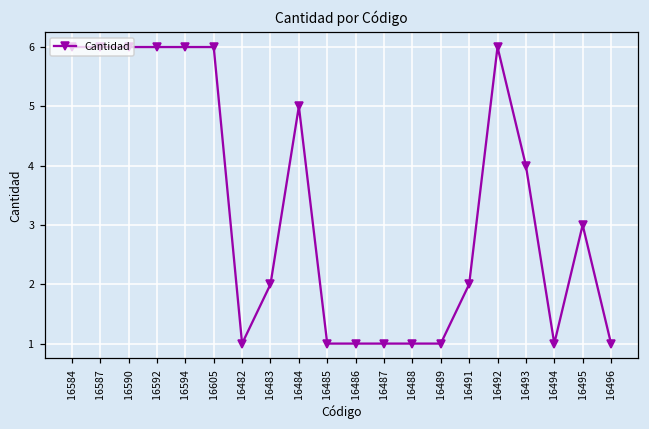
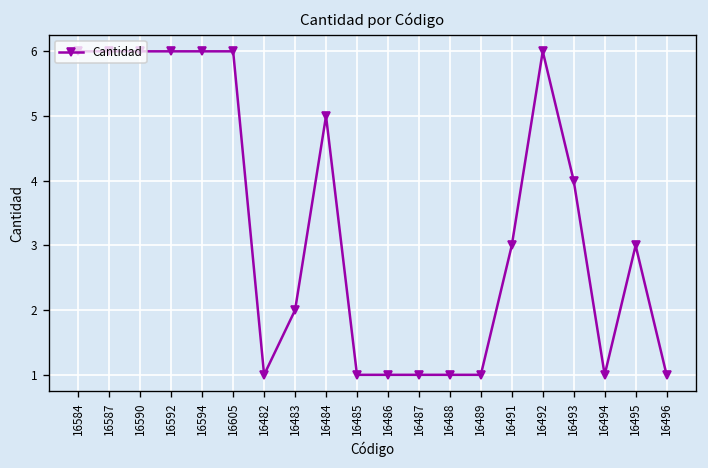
  {
    "16592": 6,
    "16594": 6,
    "16605": 6,
    "16482": 1,
    "16483": 2,
    "16484": 5,
    "16485": 1,
    "16486": 1,
    "16487": 1,
    "16488": 1,
    "16489": 1,
-   "16491": 2,
+   "16491": 3,
    "16492": 6,
    "16493": 4,
    "16494": 1,
    "16495": 3,
    "16496": 1
  }
